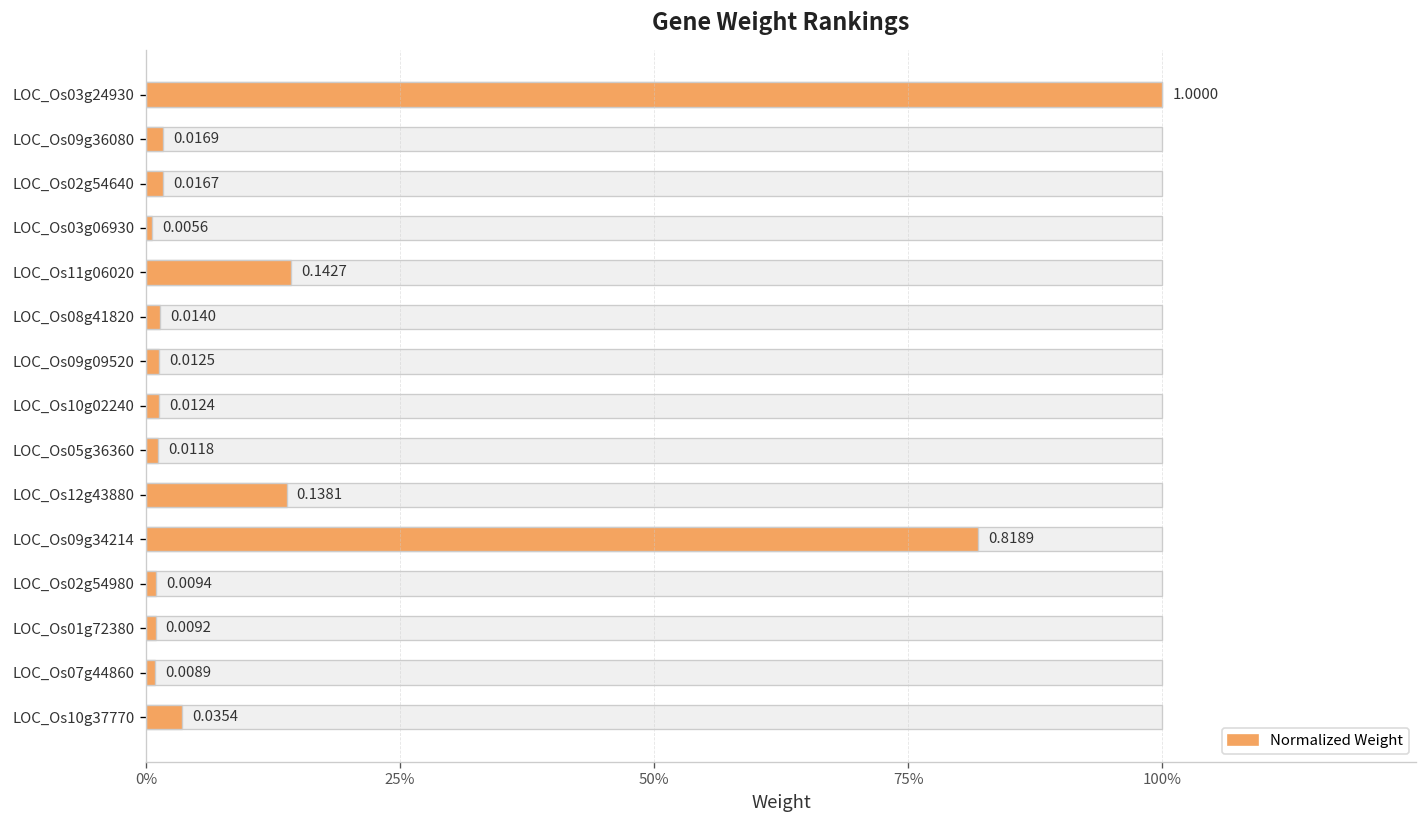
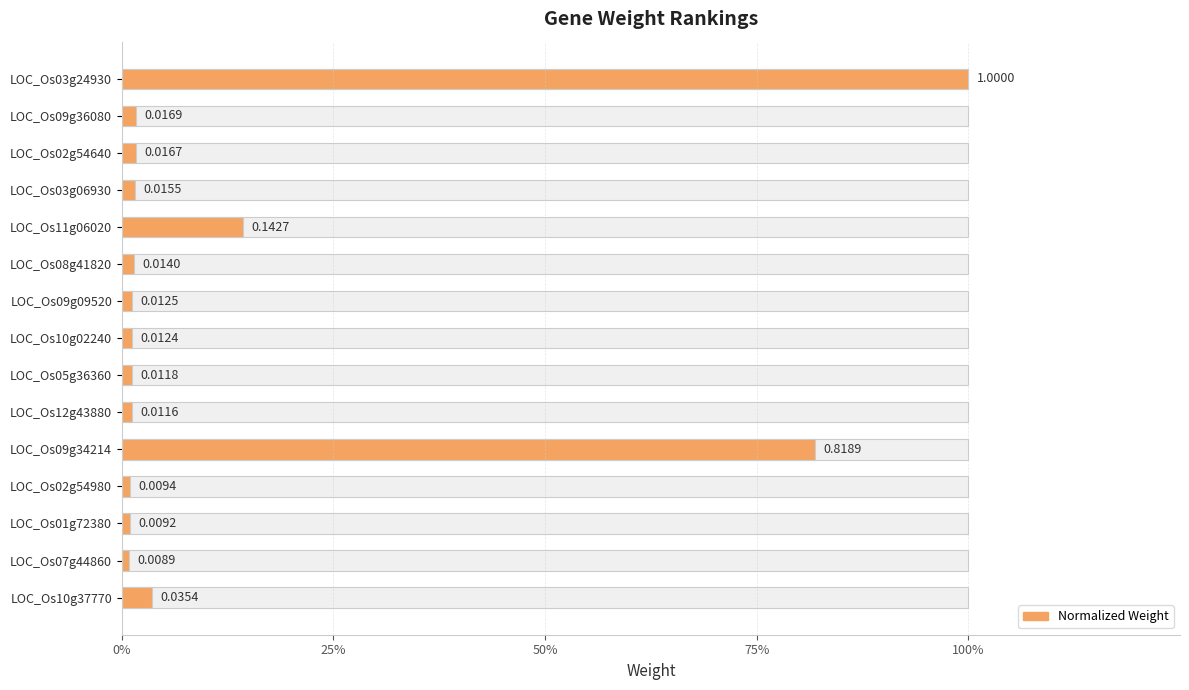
  {
    "Normalized Weight": {
      "LOC_Os03g24930": 1.0000,
-     "LOC_Os03g06930": 0.0056,
-     "LOC_Os12g43880": 0.1381
+     "LOC_Os03g06930": 0.0155,
+     "LOC_Os12g43880": 0.0116
    }
  }
